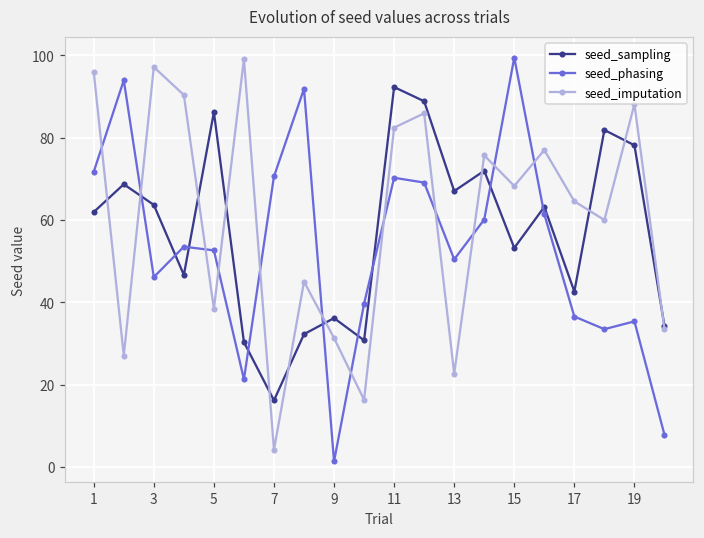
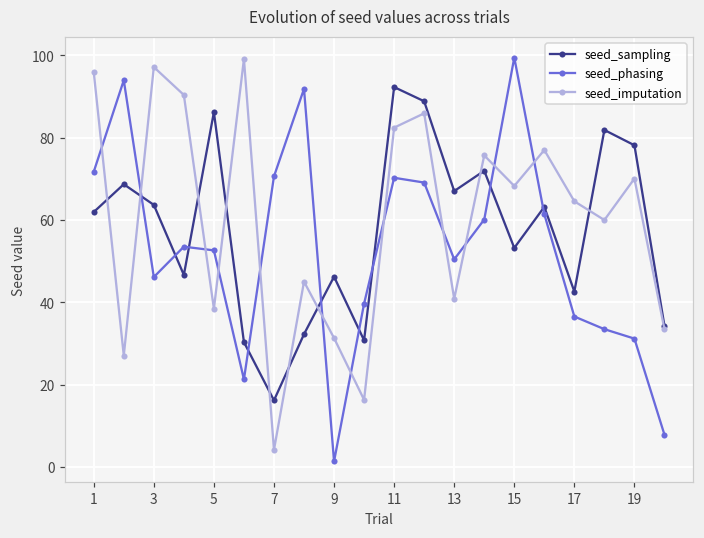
  {
    "seed_sampling": {
      "1": 62,
      "3": 64,
      "5": 86,
      "7": 16,
-     "9": 36,
+     "9": 46,
      "11": 92,
      "13": 67,
      "15": 53,
      "17": 43,
      "19": 78
    },
    "seed_phasing": {
      "1": 72,
      "3": 46,
      "5": 53,
      "7": 71,
      "9": 1,
      "11": 70,
      "13": 50,
      "15": 99,
      "17": 37,
-     "19": 35
+     "19": 31
    },
    "seed_imputation": {
      "1": 96,
      "3": 97,
      "5": 38,
      "7": 4,
      "9": 31,
      "11": 82,
-     "13": 23,
+     "13": 41,
      "15": 68,
      "17": 65,
-     "19": 88
+     "19": 70
    }
  }
